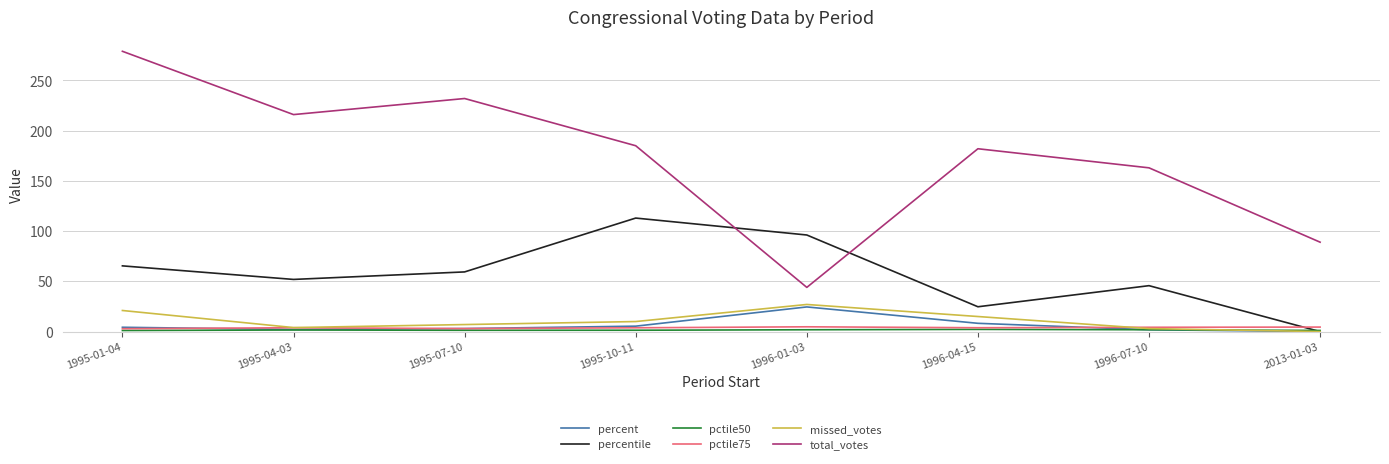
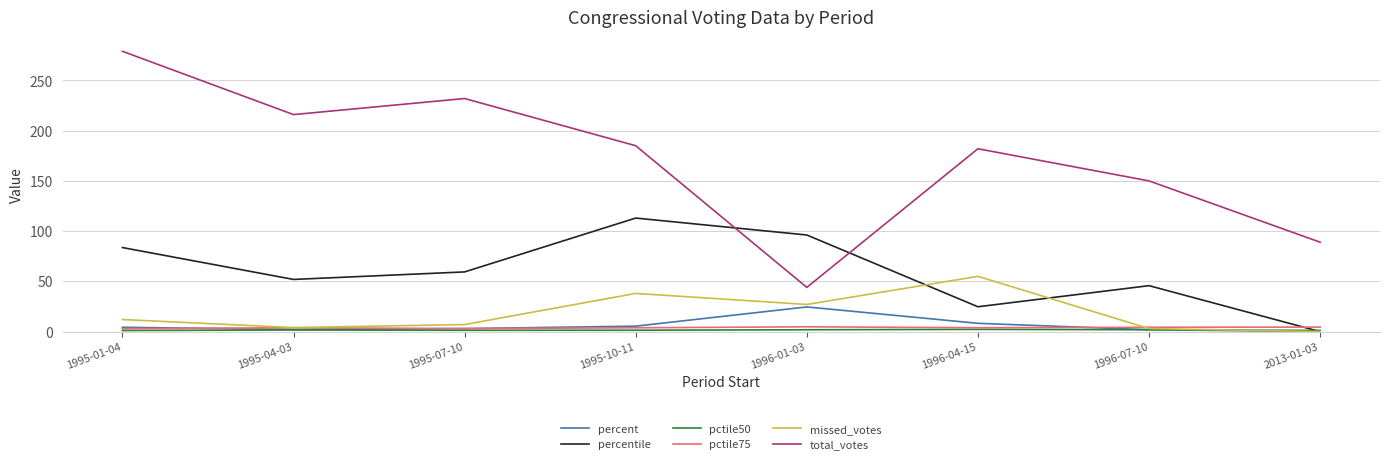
  {
    "percent": {
      "1996-04-15": 8
    },
    "percentile": {
-     "1995-01-04": 65,
+     "1995-01-04": 84,
      "1995-04-03": 52,
      "1995-07-10": 59,
      "1995-10-11": 113,
      "1996-01-03": 96,
      "1996-04-15": 25,
      "1996-07-10": 46
    },
    "pctile50": {
      "1996-01-03": 2
    },
    "pctile75": {
      "1996-01-03": 5,
      "2013-01-03": 4
    },
    "missed_votes": {
-     "1995-01-04": 21,
+     "1995-01-04": 12,
      "1995-07-10": 7,
-     "1995-10-11": 10,
-     "1996-04-15": 15
+     "1995-10-11": 38,
+     "1996-04-15": 55
    },
    "total_votes": {
      "1995-01-04": 279,
      "1995-04-03": 216,
      "1995-07-10": 232,
      "1995-10-11": 185,
      "1996-01-03": 44,
      "1996-04-15": 182,
-     "1996-07-10": 163,
+     "1996-07-10": 150,
      "2013-01-03": 89
    }
  }
